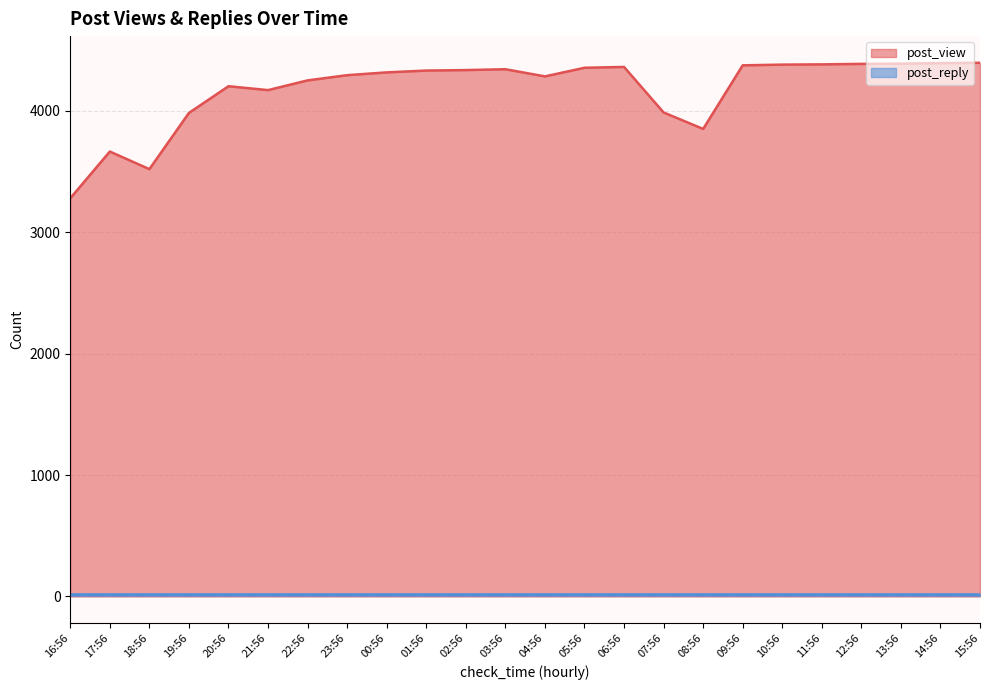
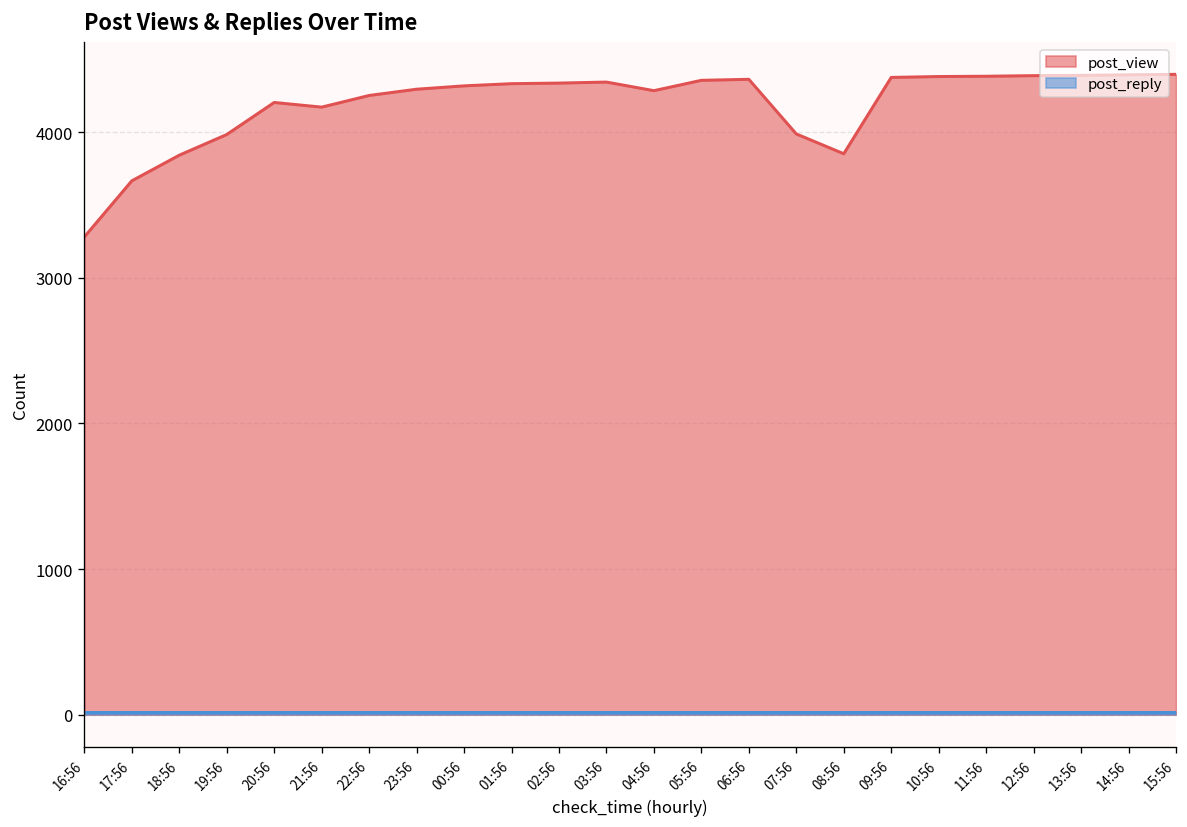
  {
    "post_view": {
      "16:56": 3280,
      "17:56": 3670,
-     "18:56": 3520,
+     "18:56": 3840,
      "19:56": 3980,
      "20:56": 4200,
      "21:56": 4170,
      "22:56": 4250,
      "23:56": 4290,
      "00:56": 4320,
      "01:56": 4330,
      "02:56": 4340,
      "03:56": 4340,
      "04:56": 4280,
      "05:56": 4360,
      "06:56": 4360,
      "07:56": 3990,
      "08:56": 3850,
      "09:56": 4380,
      "10:56": 4380,
      "11:56": 4380,
      "12:56": 4390,
      "15:56": 4400
    },
    "post_reply": {
      "16:56": 20,
      "17:56": 20,
      "18:56": 20,
      "19:56": 20,
      "20:56": 20,
      "21:56": 20,
      "22:56": 20,
      "23:56": 20,
      "00:56": 20,
      "01:56": 20,
      "02:56": 20,
      "03:56": 20,
      "04:56": 20,
      "05:56": 20,
      "06:56": 20,
      "07:56": 20,
      "08:56": 20,
      "09:56": 20,
      "10:56": 20,
      "11:56": 20,
      "12:56": 20,
      "13:56": 20,
      "14:56": 20,
      "15:56": 20
    }
  }
